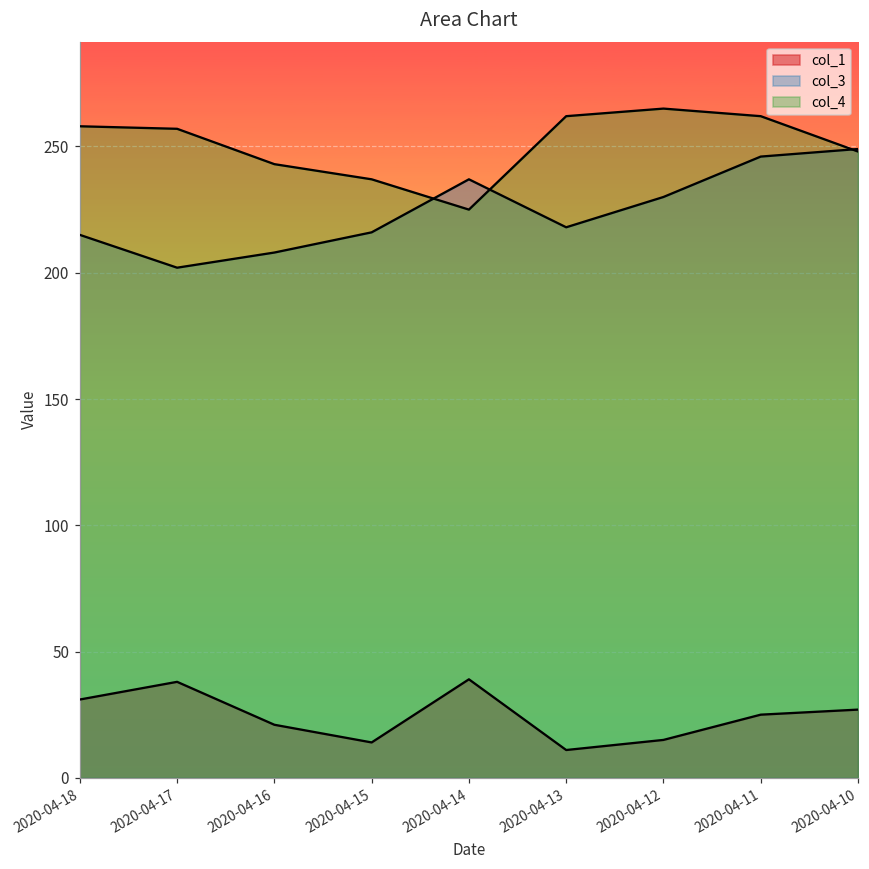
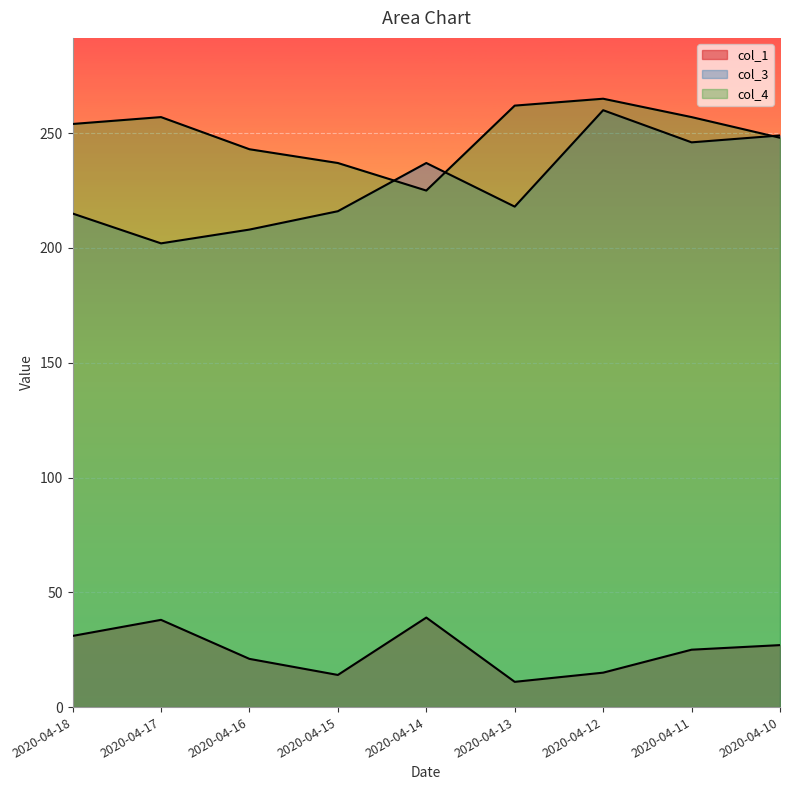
  {
    "col_1": {
      "2020-04-18": 31,
      "2020-04-17": 38,
      "2020-04-16": 21,
      "2020-04-15": 14,
      "2020-04-14": 39,
      "2020-04-13": 11,
      "2020-04-12": 15,
      "2020-04-11": 25,
      "2020-04-10": 27
    },
    "col_3": {
      "2020-04-18": 215,
      "2020-04-17": 202,
      "2020-04-16": 208,
      "2020-04-15": 216,
      "2020-04-14": 237,
      "2020-04-13": 218,
-     "2020-04-12": 230,
+     "2020-04-12": 260,
      "2020-04-11": 246
    },
    "col_4": {
-     "2020-04-18": 258,
+     "2020-04-18": 254,
      "2020-04-17": 257,
      "2020-04-16": 243,
      "2020-04-15": 237,
      "2020-04-14": 225,
      "2020-04-13": 262,
      "2020-04-12": 265,
-     "2020-04-11": 262
+     "2020-04-11": 257
    }
  }
